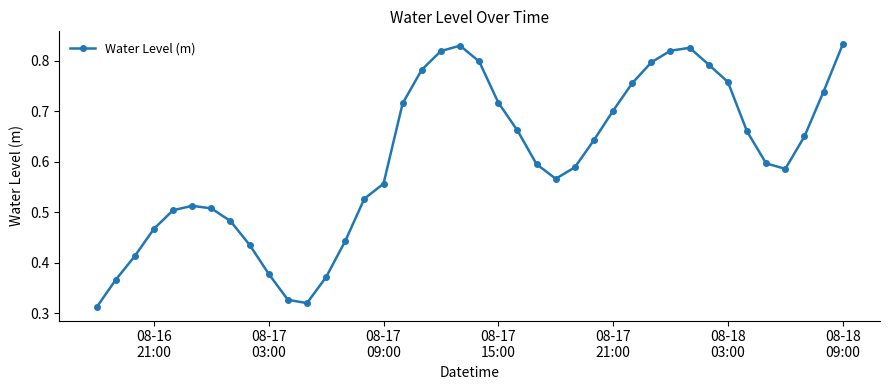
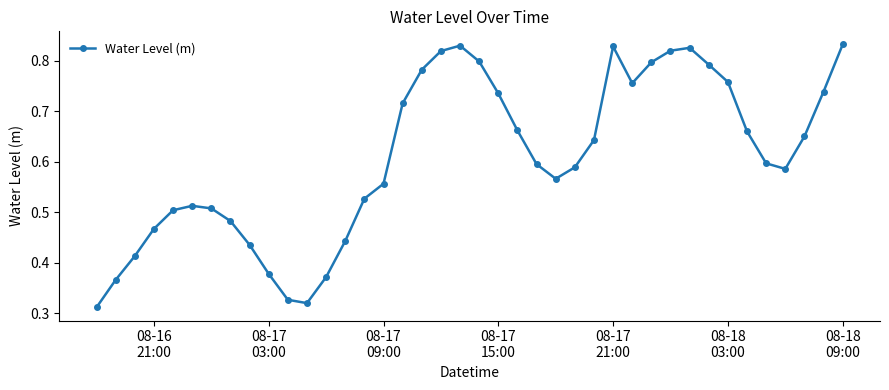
  {
    "08-16 21:00": 0.47,
    "08-17 03:00": 0.38,
    "08-17 09:00": 0.56,
-   "08-17 15:00": 0.72,
-   "08-17 21:00": 0.70,
+   "08-17 15:00": 0.74,
+   "08-17 21:00": 0.83,
    "08-18 03:00": 0.76,
    "08-18 09:00": 0.83
  }
